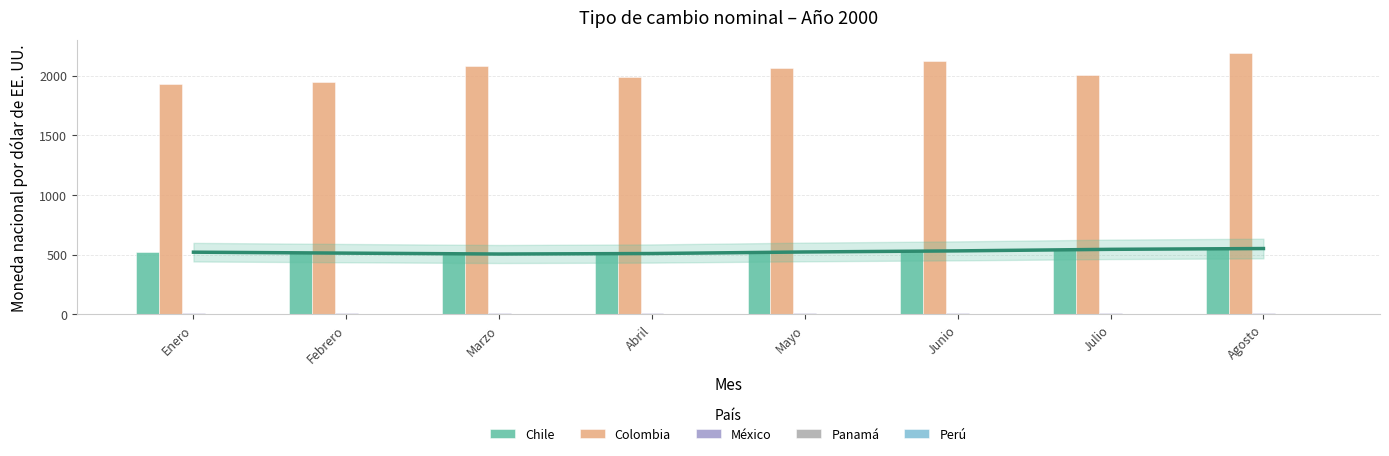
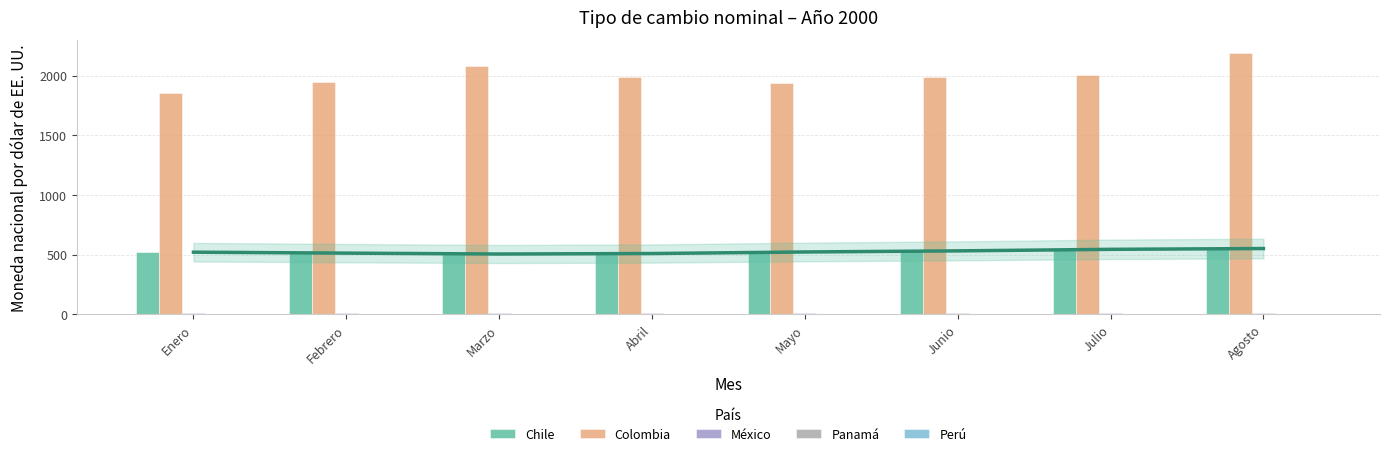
  {
    "Colombia": {
-     "Enero": 1930,
+     "Enero": 1860,
      "Febrero": 1950,
      "Marzo": 2080,
      "Abril": 1990,
-     "Mayo": 2060,
-     "Junio": 2130,
+     "Mayo": 1940,
+     "Junio": 1990,
      "Julio": 2010,
      "Agosto": 2190
    }
  }
